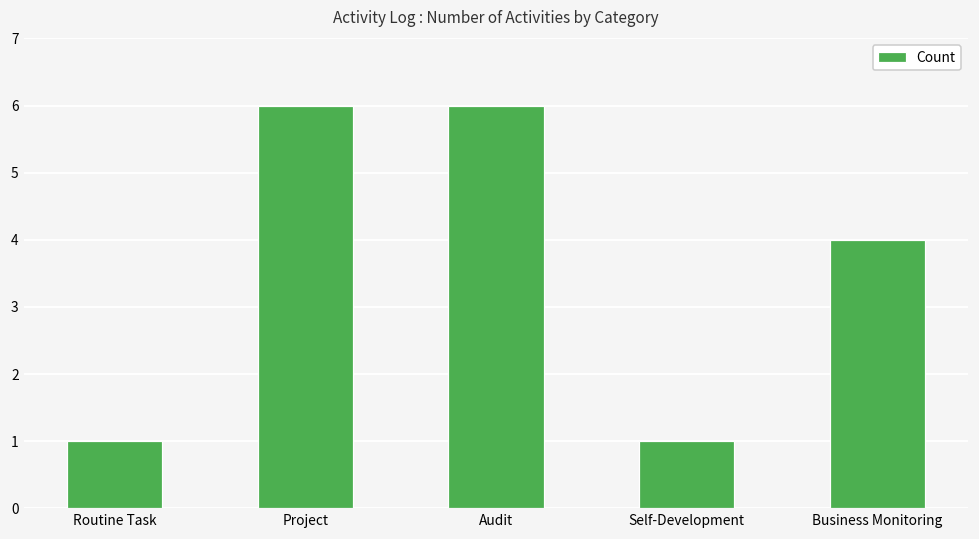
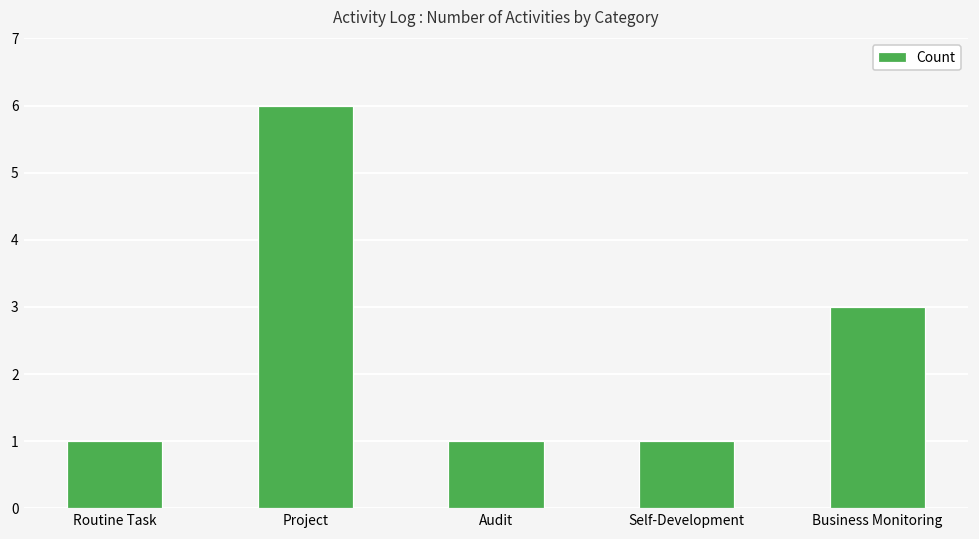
  {
    "Routine Task": 1,
    "Project": 6,
-   "Audit": 6,
+   "Audit": 1,
    "Self-Development": 1,
-   "Business Monitoring": 4
+   "Business Monitoring": 3
  }
